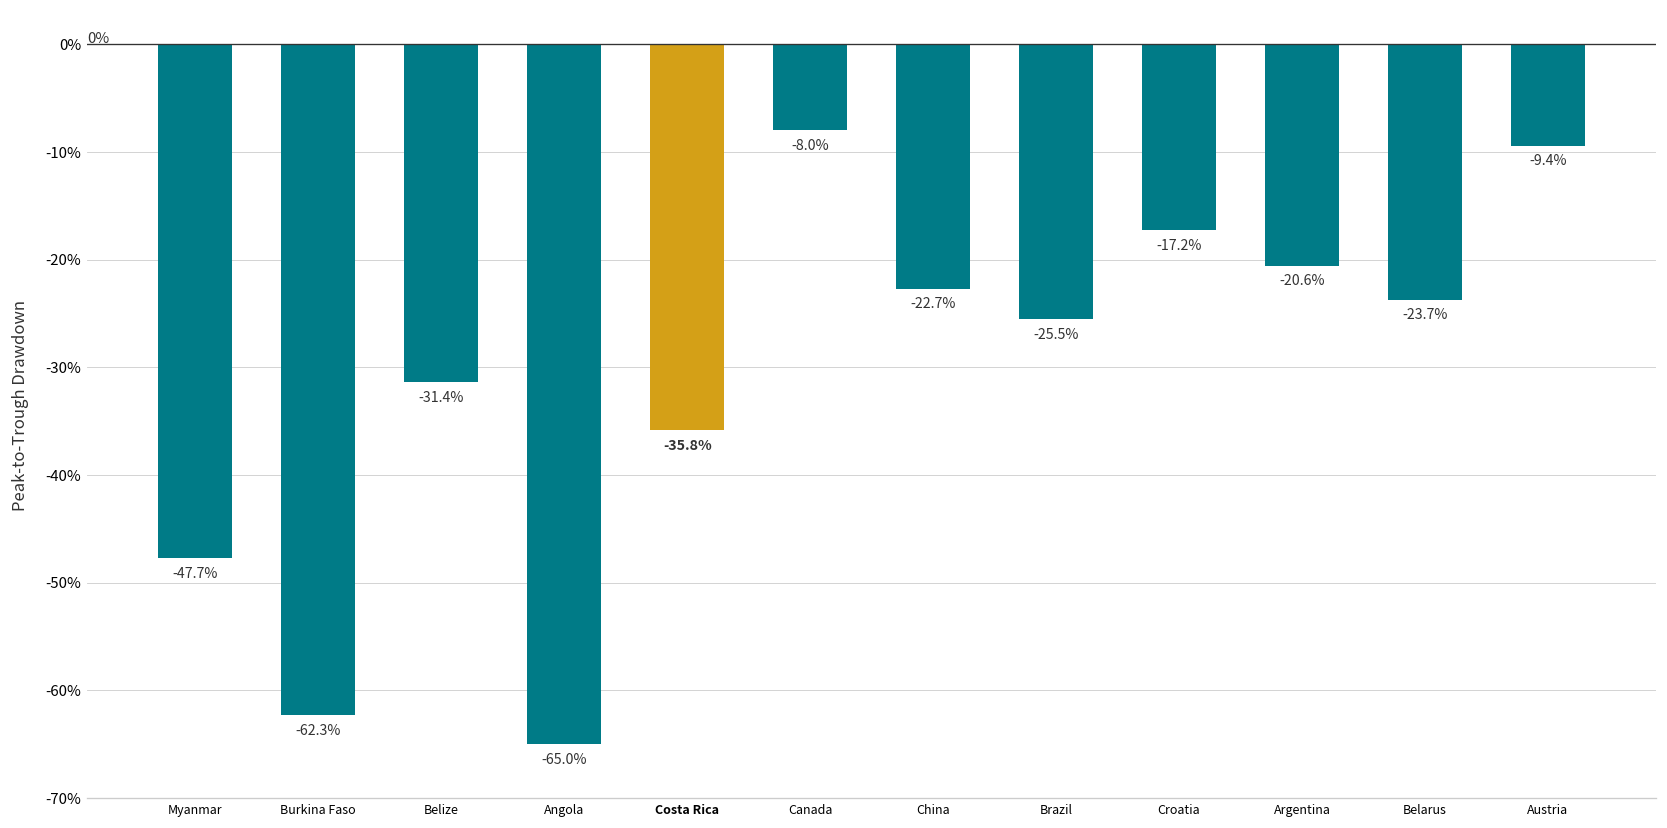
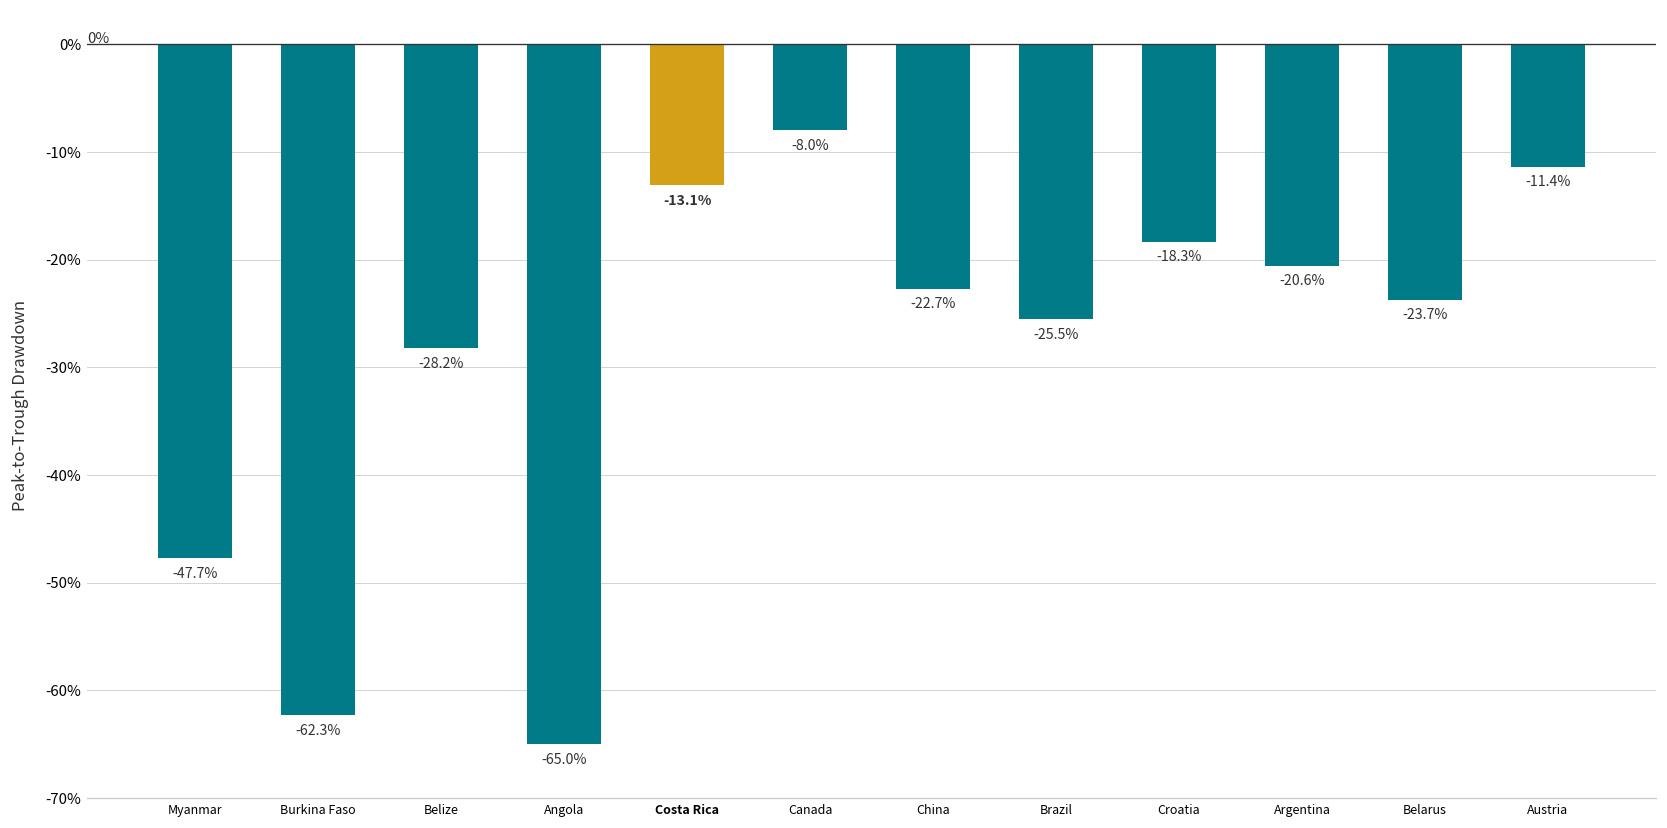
  {
    "Myanmar": "-47.7%",
    "Burkina Faso": "-62.3%",
-   "Belize": "-31.4%",
+   "Belize": "-28.2%",
    "Angola": "-65.0%",
-   "Costa Rica": "-35.8%",
+   "Costa Rica": "-13.1%",
    "Canada": "-8.0%",
    "China": "-22.7%",
    "Brazil": "-25.5%",
-   "Croatia": "-17.2%",
+   "Croatia": "-18.3%",
    "Argentina": "-20.6%",
    "Belarus": "-23.7%",
-   "Austria": "-9.4%"
+   "Austria": "-11.4%"
  }
